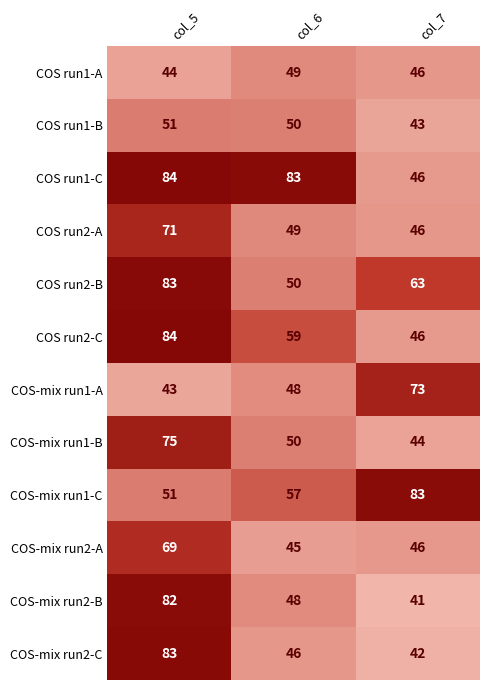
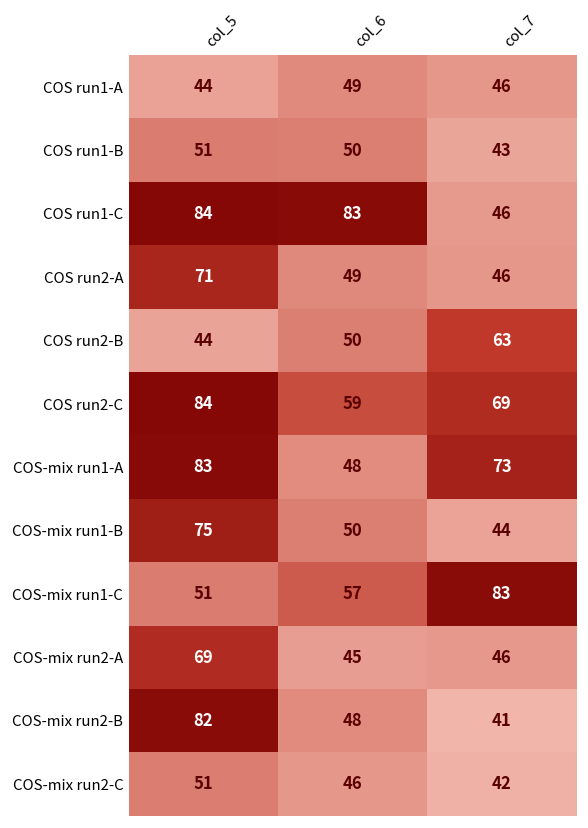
  {
    "COS run1-A": {
      "col_5": 44,
      "col_6": 49,
      "col_7": 46
    },
    "COS run1-B": {
      "col_5": 51,
      "col_6": 50,
      "col_7": 43
    },
    "COS run1-C": {
      "col_5": 84,
      "col_6": 83,
      "col_7": 46
    },
    "COS run2-A": {
      "col_5": 71,
      "col_6": 49,
      "col_7": 46
    },
    "COS run2-B": {
-     "col_5": 83,
+     "col_5": 44,
      "col_6": 50,
      "col_7": 63
    },
    "COS run2-C": {
      "col_5": 84,
      "col_6": 59,
-     "col_7": 46
+     "col_7": 69
    },
    "COS-mix run1-A": {
-     "col_5": 43,
+     "col_5": 83,
      "col_6": 48,
      "col_7": 73
    },
    "COS-mix run1-B": {
      "col_5": 75,
      "col_6": 50,
      "col_7": 44
    },
    "COS-mix run1-C": {
      "col_5": 51,
      "col_6": 57,
      "col_7": 83
    },
    "COS-mix run2-A": {
      "col_5": 69,
      "col_6": 45,
      "col_7": 46
    },
    "COS-mix run2-B": {
      "col_5": 82,
      "col_6": 48,
      "col_7": 41
    },
    "COS-mix run2-C": {
-     "col_5": 83,
+     "col_5": 51,
      "col_6": 46,
      "col_7": 42
    }
  }
